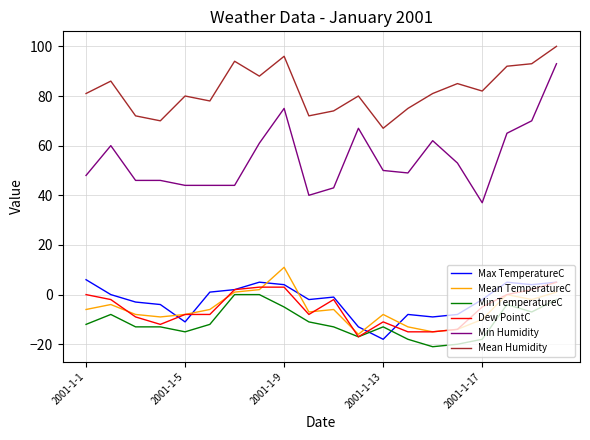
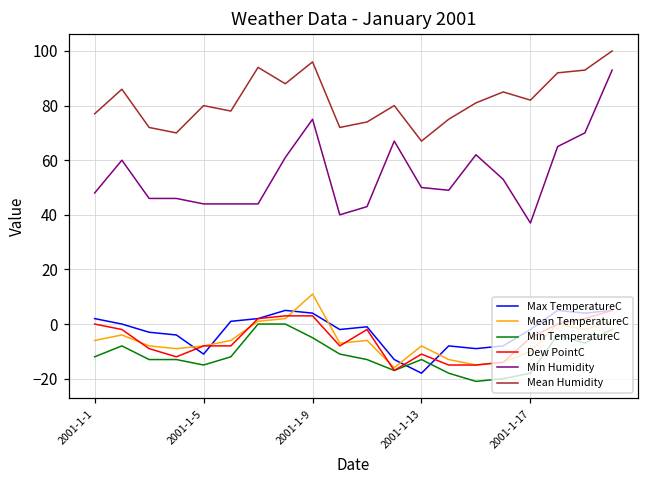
  {
    "Max TemperatureC": {
-     "2001-1-1": 6,
+     "2001-1-1": 2,
      "2001-1-5": -11,
      "2001-1-13": -18
    },
    "Mean TemperatureC": {
      "2001-1-1": -6,
      "2001-1-9": 11,
      "2001-1-13": -8
    },
    "Min TemperatureC": {
      "2001-1-1": -12,
      "2001-1-5": -15,
      "2001-1-9": -5,
      "2001-1-13": -13
    },
    "Dew PointC": {
      "2001-1-1": 0,
      "2001-1-13": -11
    },
    "Min Humidity": {
      "2001-1-1": 48,
      "2001-1-5": 44,
      "2001-1-9": 75,
      "2001-1-13": 50,
      "2001-1-17": 37
    },
    "Mean Humidity": {
-     "2001-1-1": 81,
+     "2001-1-1": 77,
      "2001-1-5": 80,
      "2001-1-9": 96,
      "2001-1-13": 67,
      "2001-1-17": 82
    }
  }
